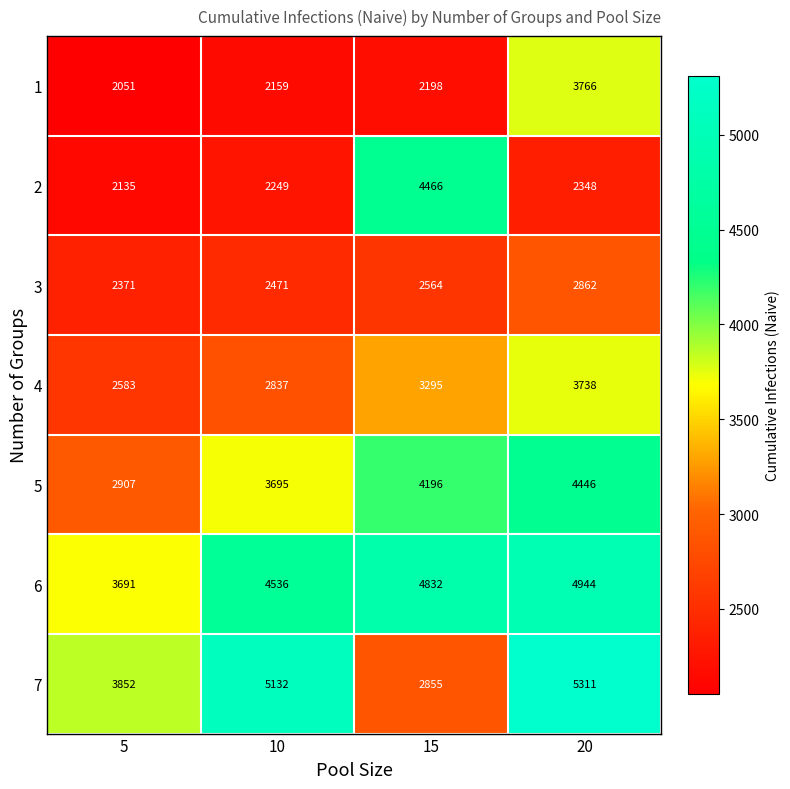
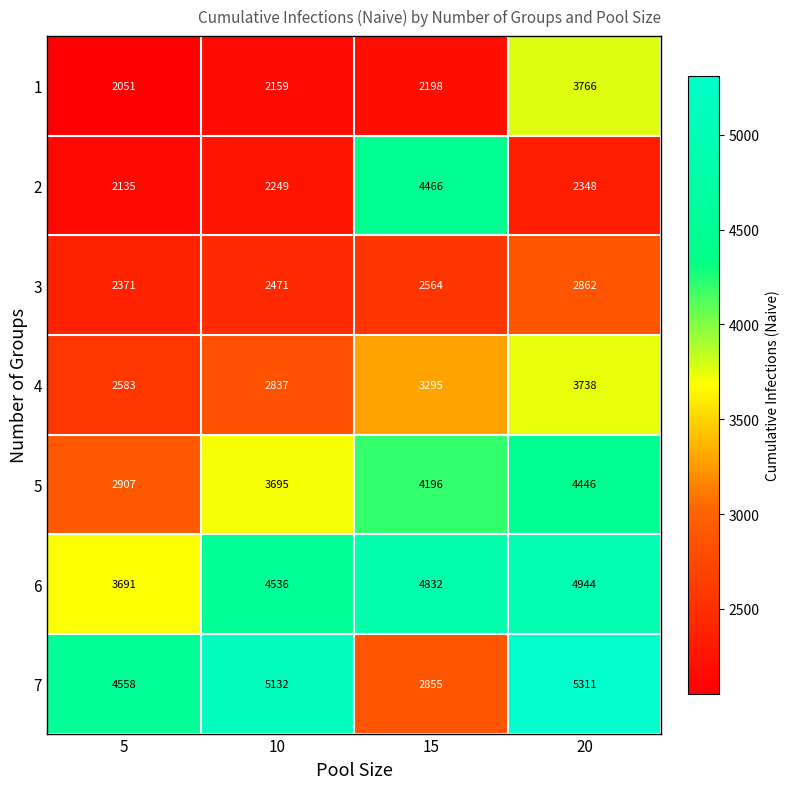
  {
    "1": {
      "5": 2051,
      "10": 2159,
      "15": 2198,
      "20": 3766
    },
    "2": {
      "5": 2135,
      "10": 2249,
      "15": 4466,
      "20": 2348
    },
    "3": {
      "5": 2371,
      "10": 2471,
      "15": 2564,
      "20": 2862
    },
    "4": {
      "5": 2583,
      "10": 2837,
      "15": 3295,
      "20": 3738
    },
    "5": {
      "5": 2907,
      "10": 3695,
      "15": 4196,
      "20": 4446
    },
    "6": {
      "5": 3691,
      "10": 4536,
      "15": 4832,
      "20": 4944
    },
    "7": {
-     "5": 3852,
+     "5": 4558,
      "10": 5132,
      "15": 2855,
      "20": 5311
    }
  }
